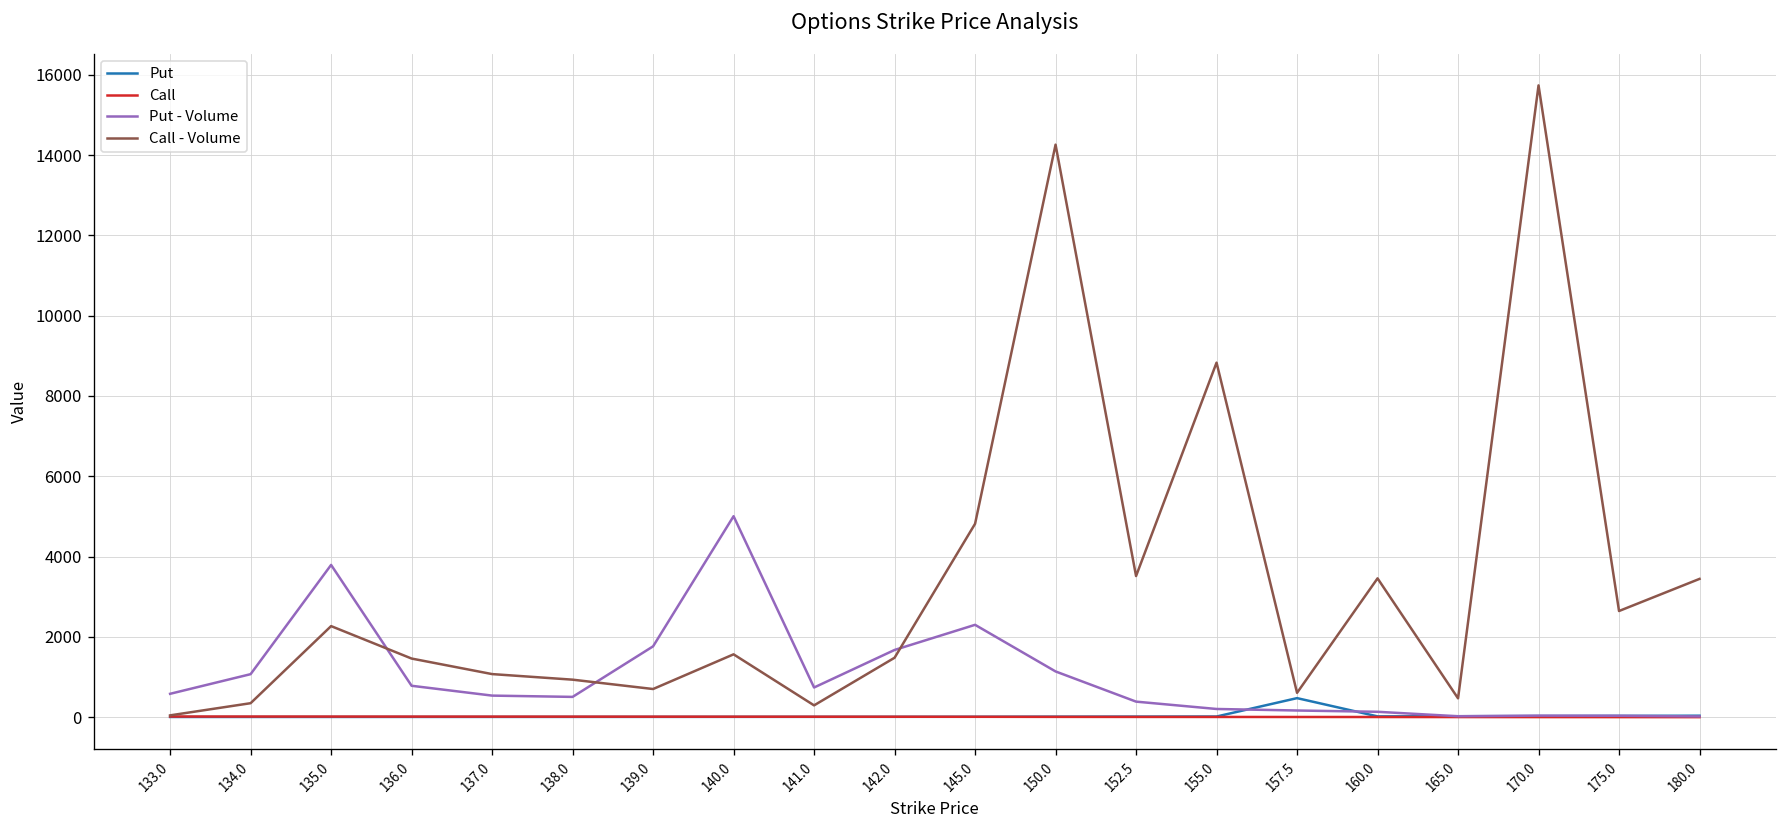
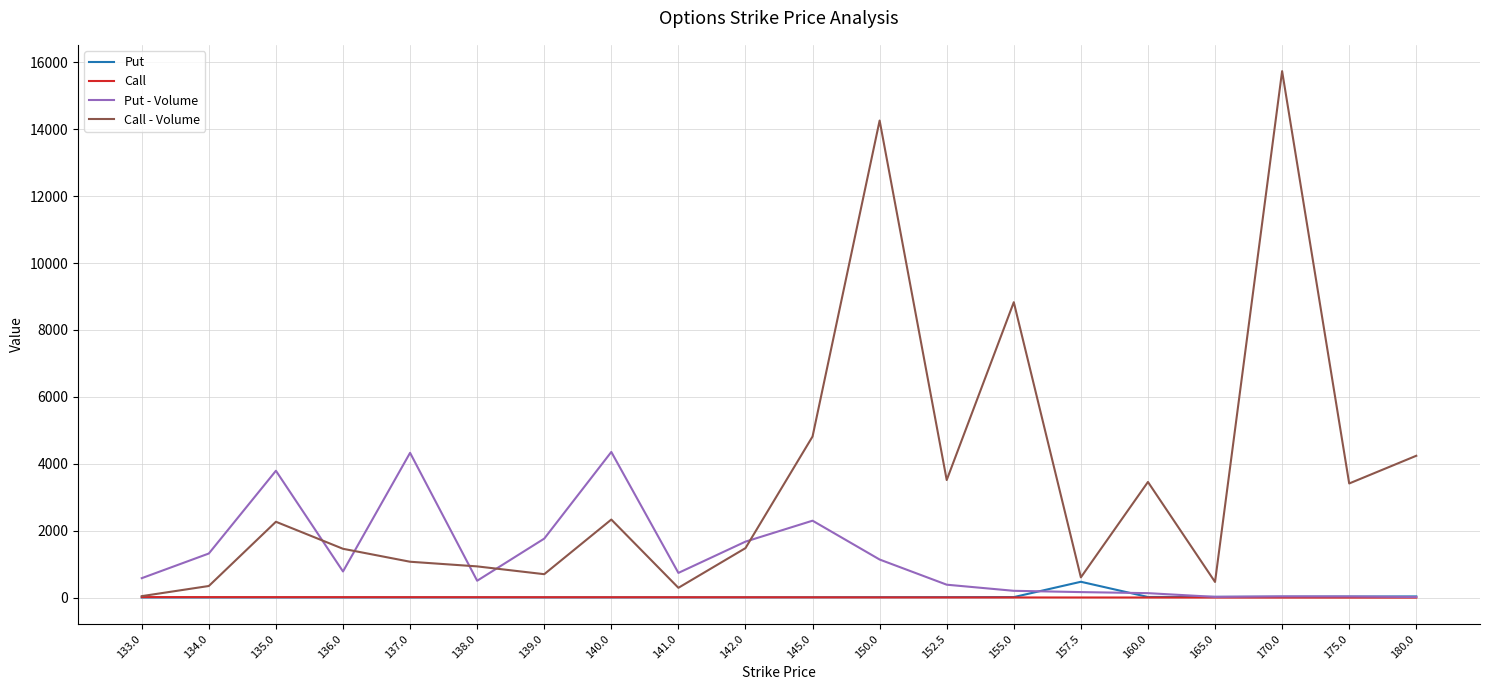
  {
    "Put": {
      "157.5": 500
    },
    "Call": {
      "157.5": 0
    },
    "Put - Volume": {
      "133.0": 600,
-     "134.0": 1100,
+     "134.0": 1300,
      "135.0": 3800,
      "136.0": 800,
-     "137.0": 500,
+     "137.0": 4300,
      "138.0": 500,
      "139.0": 1800,
-     "140.0": 5000,
+     "140.0": 4400,
      "141.0": 700,
      "142.0": 1700,
      "145.0": 2300,
      "150.0": 1100,
      "152.5": 400,
      "155.0": 200,
      "157.5": 200,
      "160.0": 100
    },
    "Call - Volume": {
      "134.0": 300,
      "135.0": 2300,
      "136.0": 1500,
      "137.0": 1100,
      "138.0": 900,
      "139.0": 700,
-     "140.0": 1600,
+     "140.0": 2300,
      "141.0": 300,
      "142.0": 1500,
      "145.0": 4800,
      "150.0": 14300,
      "152.5": 3500,
      "155.0": 8800,
      "157.5": 600,
      "160.0": 3500,
      "165.0": 500,
      "170.0": 15700,
-     "175.0": 2600,
-     "180.0": 3400
+     "175.0": 3400,
+     "180.0": 4200
    }
  }
